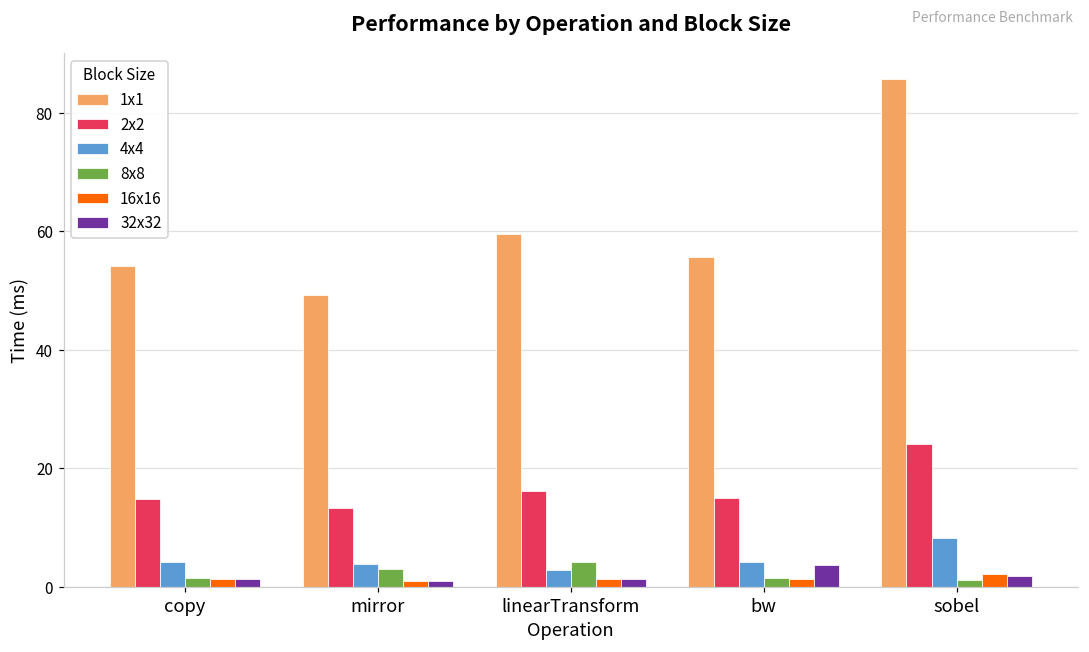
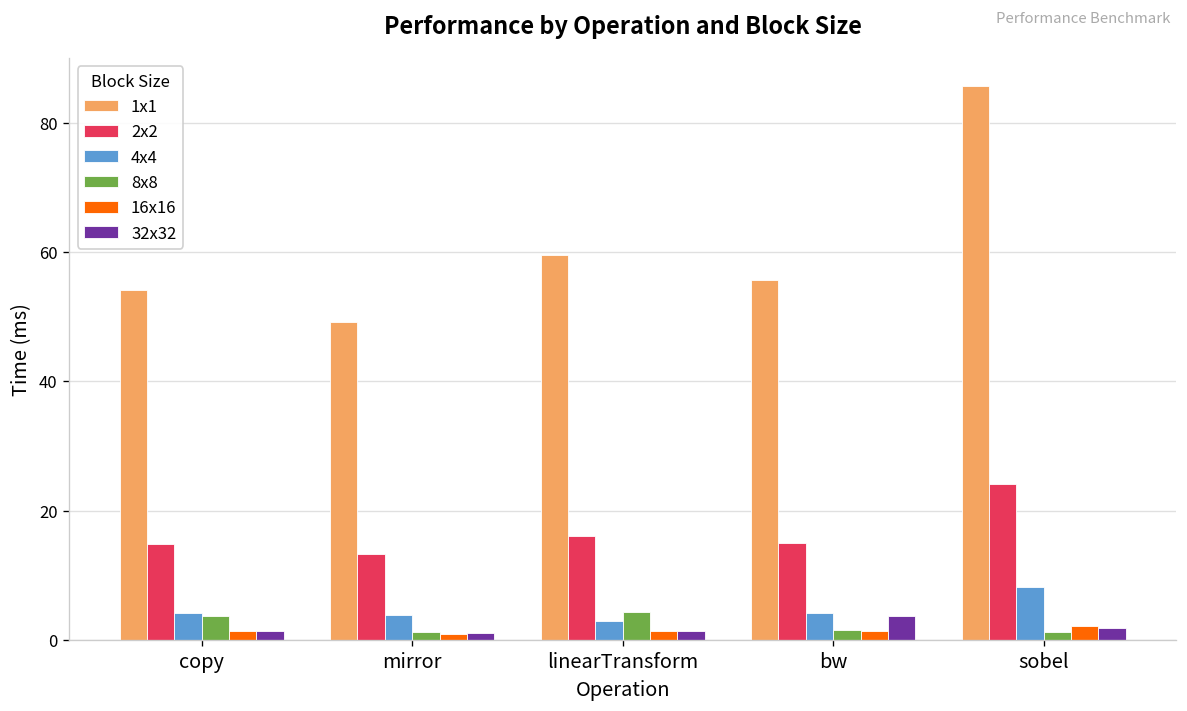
  {
    "1x1": {
      "copy": 54,
      "mirror": 49,
      "linearTransform": 60,
      "bw": 56,
      "sobel": 86
    },
    "2x2": {
      "copy": 15,
      "mirror": 13,
      "linearTransform": 16,
      "bw": 15,
      "sobel": 24
    },
    "4x4": {
      "copy": 4,
      "mirror": 4,
      "linearTransform": 3,
      "bw": 4,
      "sobel": 8
    },
    "8x8": {
-     "copy": 2,
-     "mirror": 3,
+     "copy": 4,
+     "mirror": 1,
      "linearTransform": 4,
      "bw": 2,
      "sobel": 1
    },
    "16x16": {
      "copy": 1,
      "mirror": 1,
      "linearTransform": 1,
      "bw": 1,
      "sobel": 2
    },
    "32x32": {
      "copy": 1,
      "mirror": 1,
      "linearTransform": 1,
      "bw": 4,
      "sobel": 2
    }
  }
